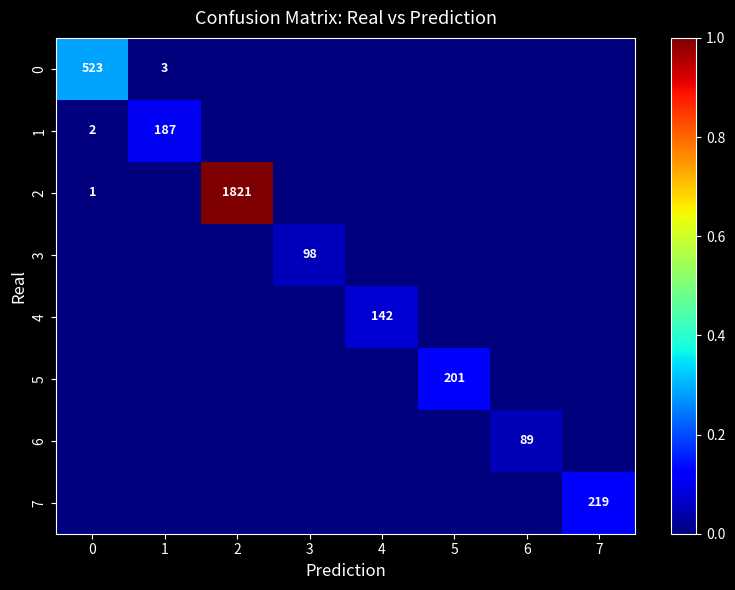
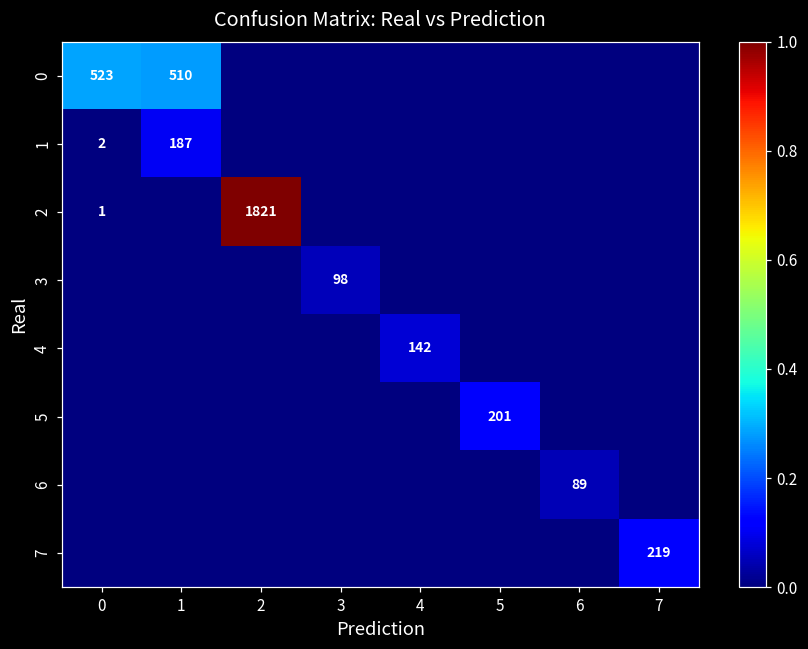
  {
    "0": {
      "0": 523,
-     "1": 3
+     "1": 510
    },
    "1": {
      "0": 2,
      "1": 187
    },
    "2": {
      "0": 1,
      "2": 1821
    },
    "3": {
      "3": 98
    },
    "4": {
      "4": 142
    },
    "5": {
      "5": 201
    },
    "6": {
      "6": 89
    },
    "7": {
      "7": 219
    }
  }
